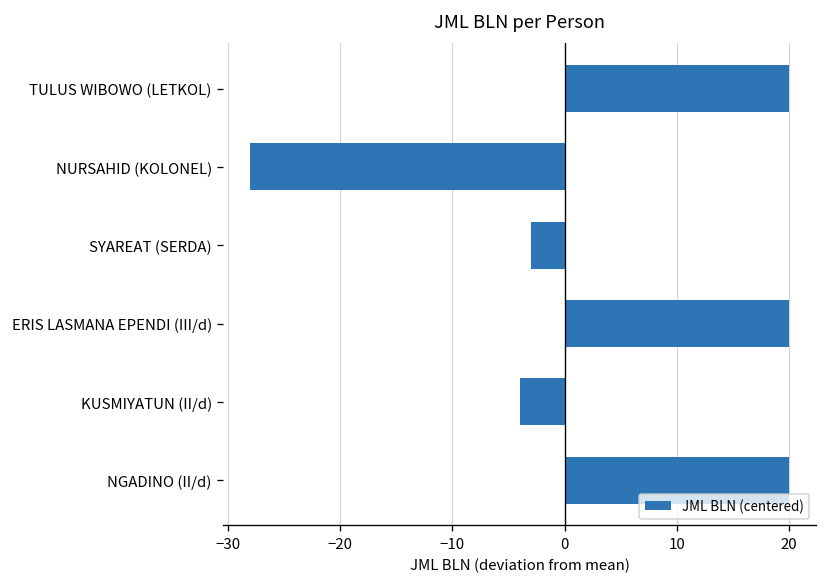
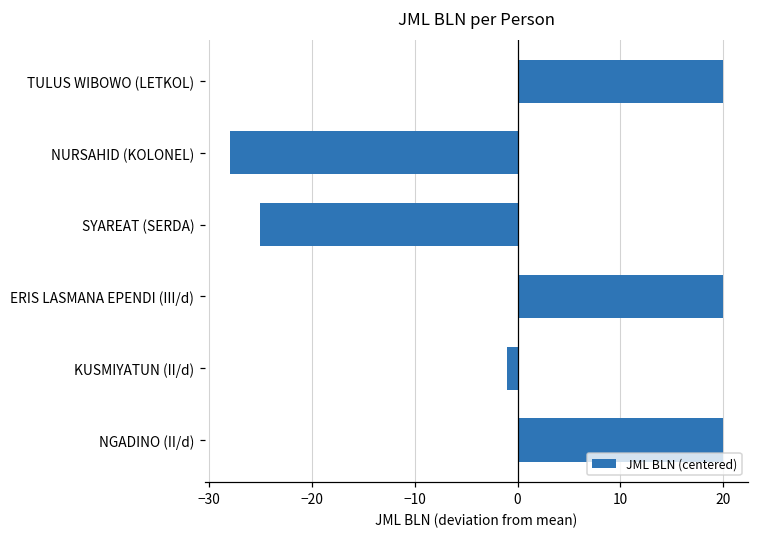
  {
    "TULUS WIBOWO (LETKOL)": 20,
    "NURSAHID (KOLONEL)": -28,
-   "SYAREAT (SERDA)": -3,
+   "SYAREAT (SERDA)": -25,
    "ERIS LASMANA EPENDI (III/d)": 20,
-   "KUSMIYATUN (II/d)": -4,
+   "KUSMIYATUN (II/d)": -1,
    "NGADINO (II/d)": 20
  }
